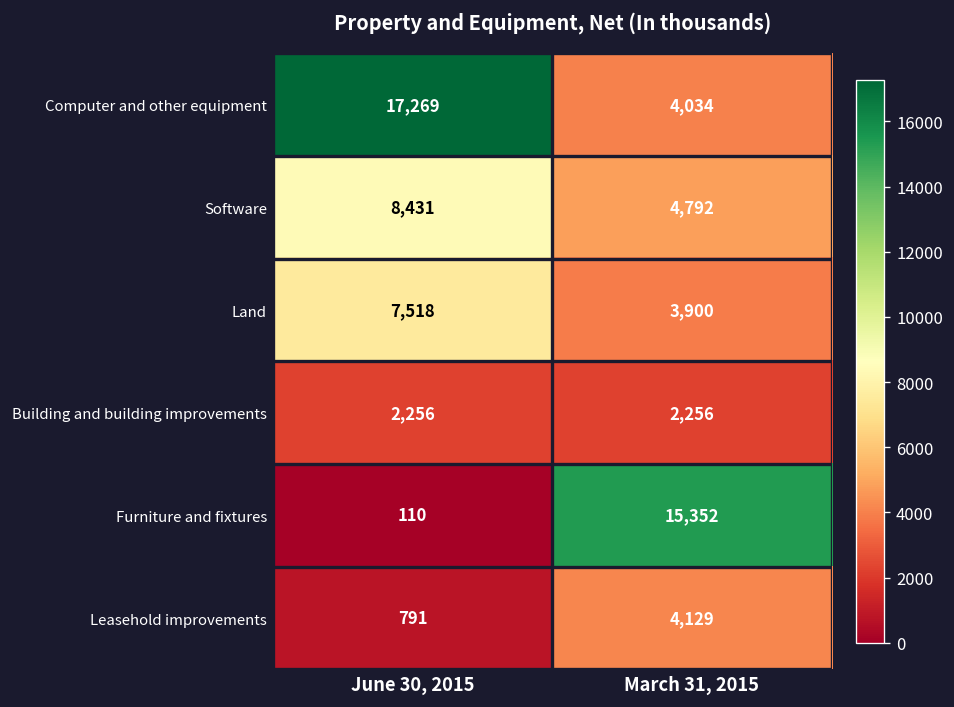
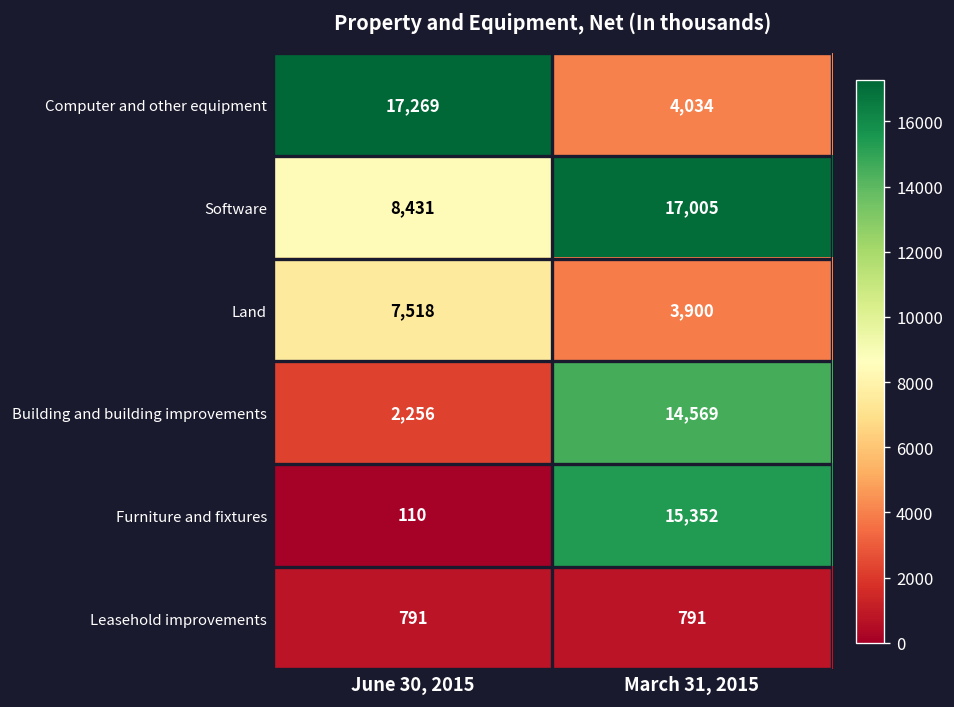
  {
    "Computer and other equipment": {
      "June 30, 2015": "17,269",
      "March 31, 2015": "4,034"
    },
    "Software": {
      "June 30, 2015": "8,431",
-     "March 31, 2015": "4,792"
+     "March 31, 2015": "17,005"
    },
    "Land": {
      "June 30, 2015": "7,518",
      "March 31, 2015": "3,900"
    },
    "Building and building improvements": {
      "June 30, 2015": "2,256",
-     "March 31, 2015": "2,256"
+     "March 31, 2015": "14,569"
    },
    "Furniture and fixtures": {
      "June 30, 2015": "110",
      "March 31, 2015": "15,352"
    },
    "Leasehold improvements": {
      "June 30, 2015": "791",
-     "March 31, 2015": "4,129"
+     "March 31, 2015": "791"
    }
  }
